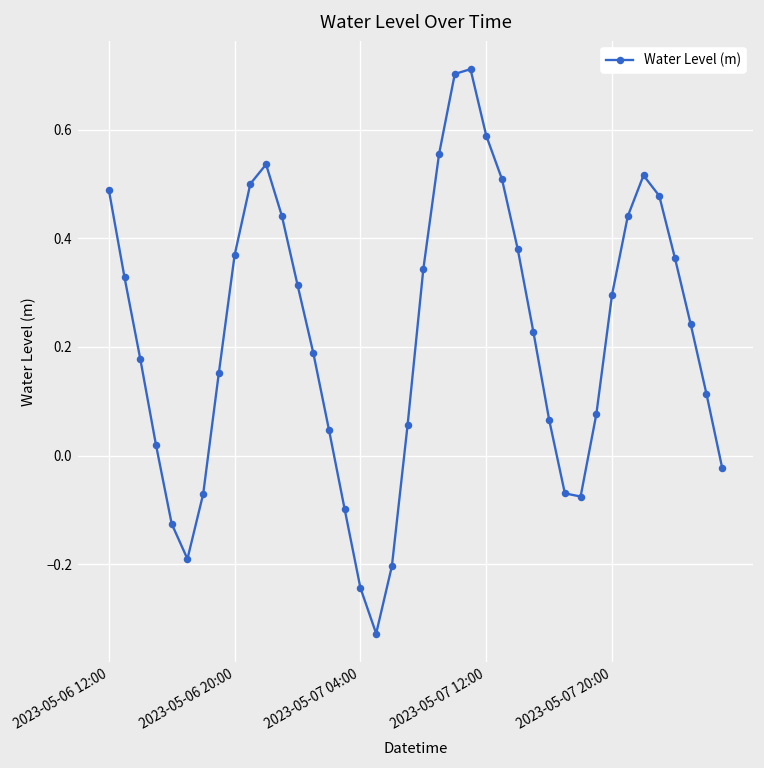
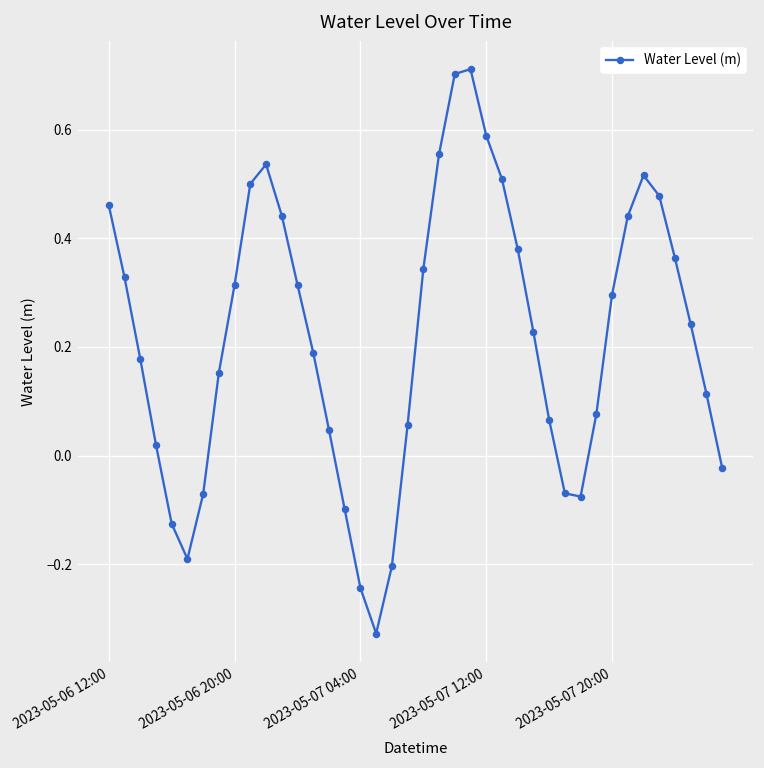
  {
-   "2023-05-06 12:00": 0.49,
-   "2023-05-06 20:00": 0.37,
+   "2023-05-06 12:00": 0.46,
+   "2023-05-06 20:00": 0.31,
    "2023-05-07 04:00": -0.24,
    "2023-05-07 12:00": 0.59,
    "2023-05-07 20:00": 0.30
  }
